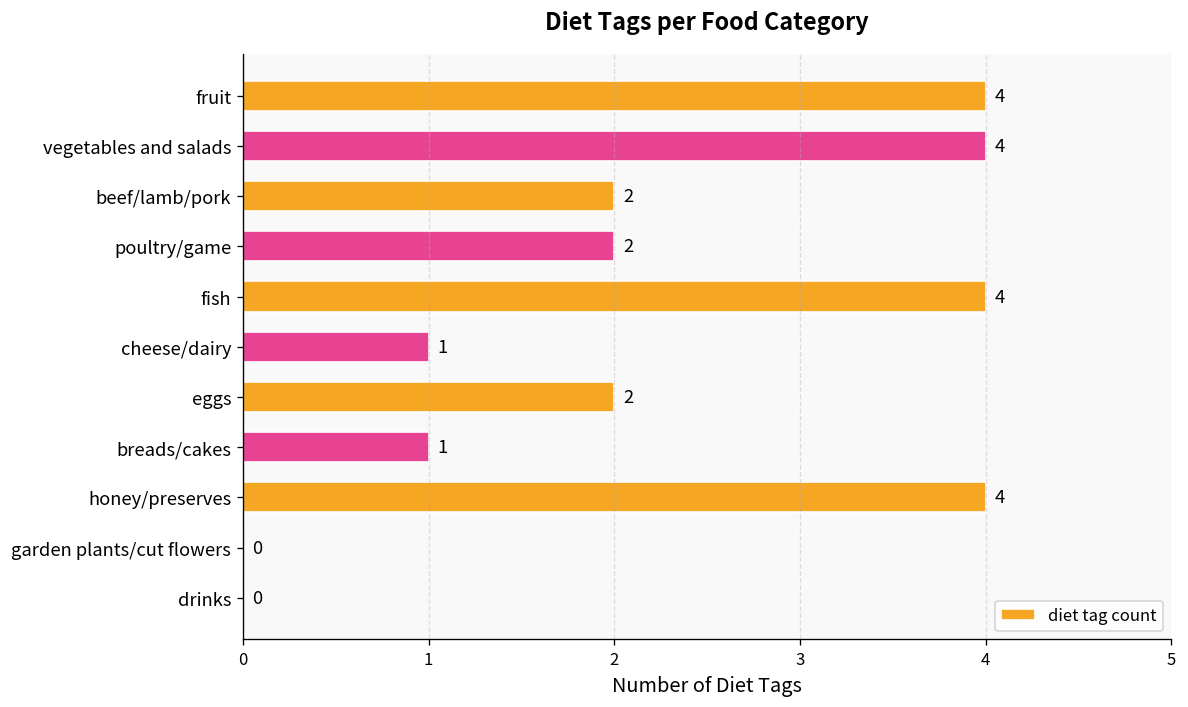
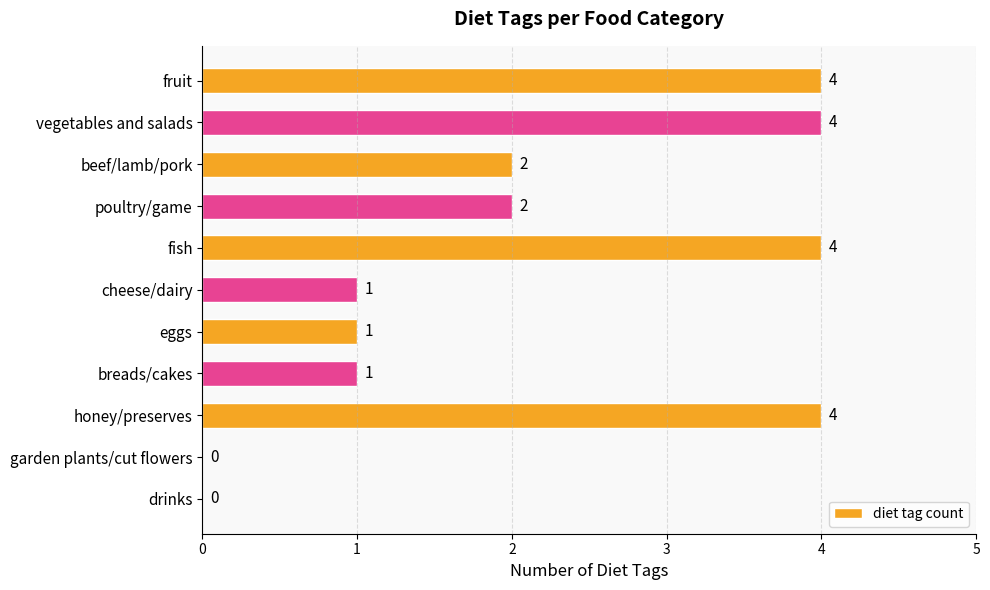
  {
    "fruit": 4,
    "vegetables and salads": 4,
    "beef/lamb/pork": 2,
    "poultry/game": 2,
    "fish": 4,
    "cheese/dairy": 1,
-   "eggs": 2,
+   "eggs": 1,
    "breads/cakes": 1,
    "honey/preserves": 4,
    "garden plants/cut flowers": 0,
    "drinks": 0
  }
